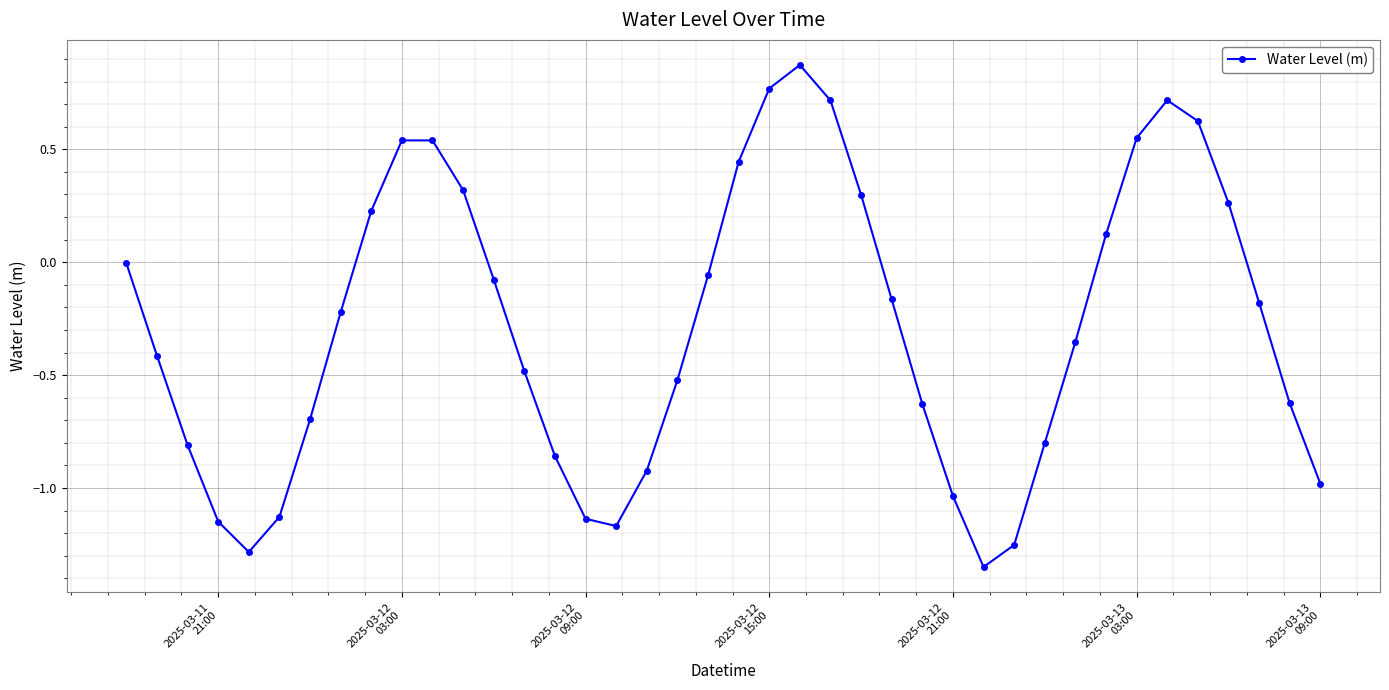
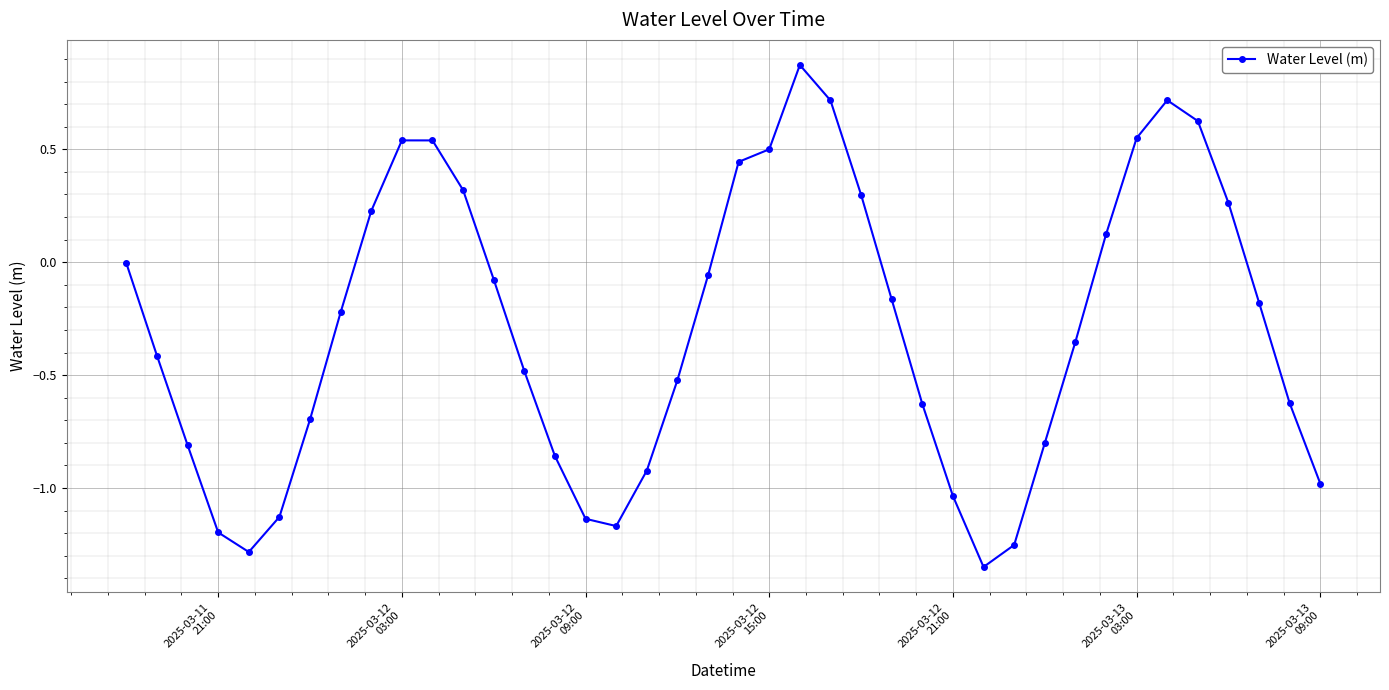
  {
-   "2025-03-11 21:00": -1.15,
+   "2025-03-11 21:00": -1.20,
    "2025-03-12 03:00": 0.54,
    "2025-03-12 09:00": -1.14,
-   "2025-03-12 15:00": 0.77,
+   "2025-03-12 15:00": 0.50,
    "2025-03-12 21:00": -1.04,
    "2025-03-13 03:00": 0.55,
    "2025-03-13 09:00": -0.98
  }
